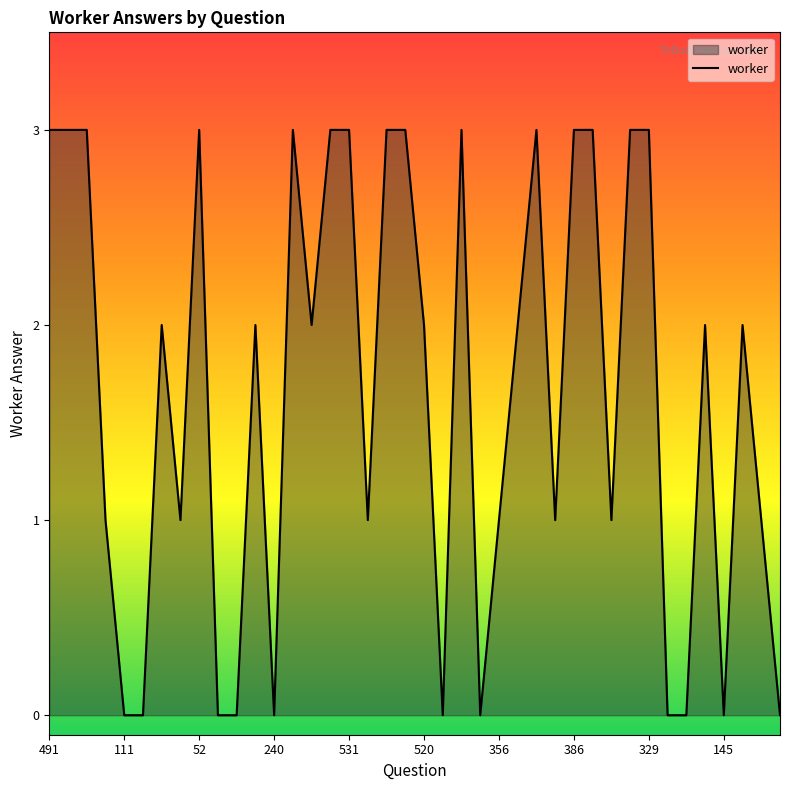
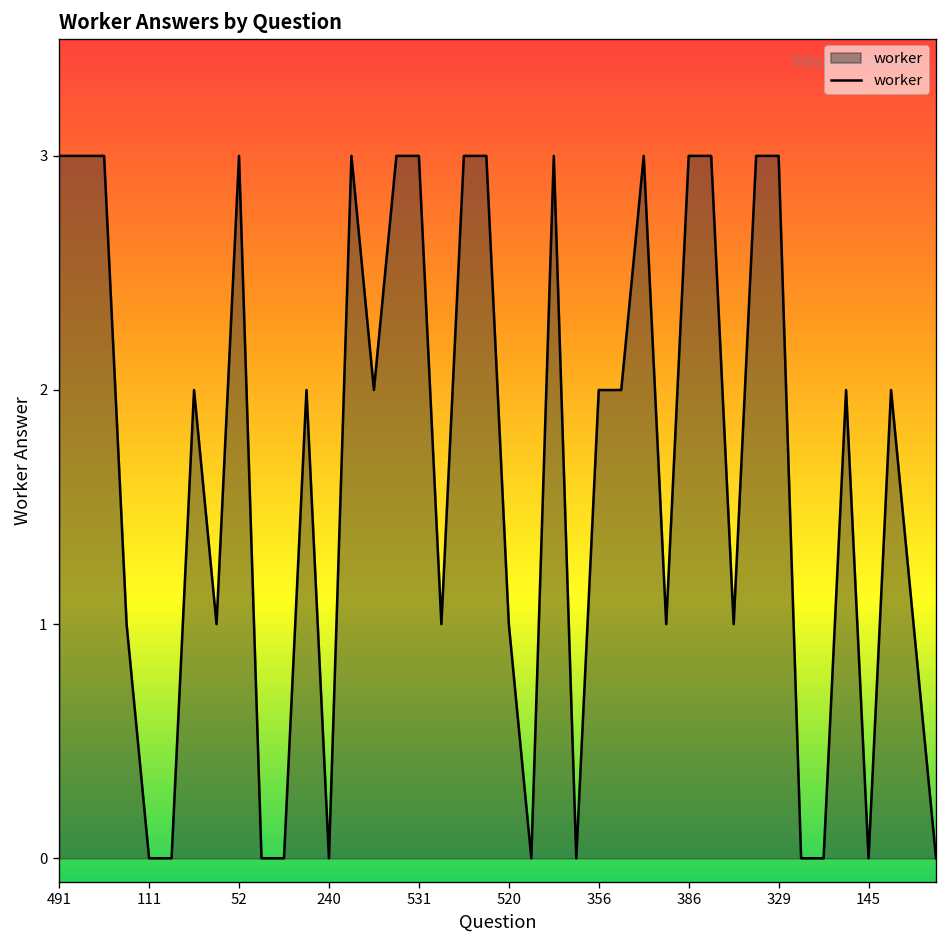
  {
    "491": 3,
    "111": 0,
    "52": 3,
    "240": 0,
    "531": 3,
-   "520": 2,
-   "356": 1,
+   "520": 1,
+   "356": 2,
    "386": 3,
    "329": 3,
    "145": 0
  }
